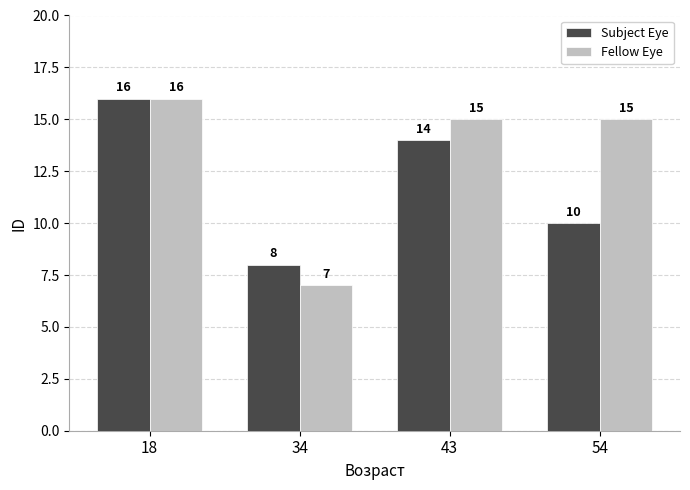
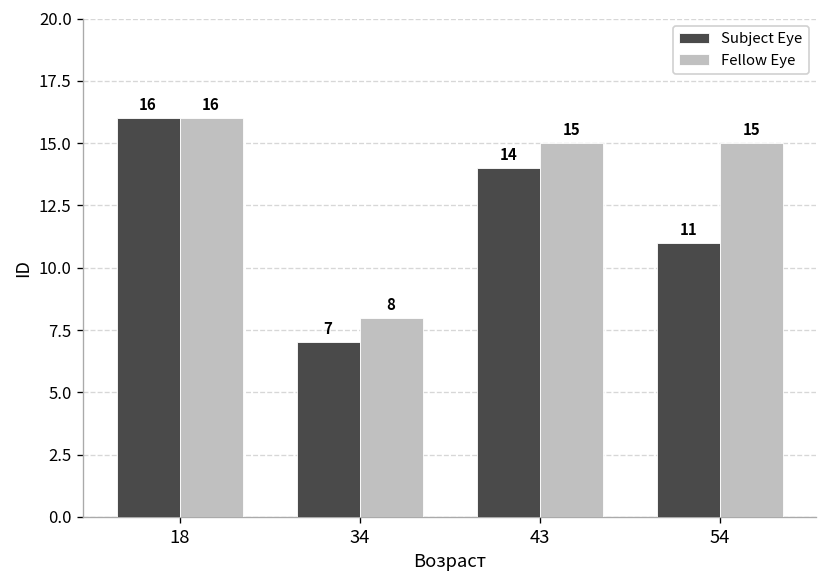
  {
    "Subject Eye": {
      "18": 16,
-     "34": 8,
+     "34": 7,
      "43": 14,
-     "54": 10
+     "54": 11
    },
    "Fellow Eye": {
      "18": 16,
-     "34": 7,
+     "34": 8,
      "43": 15,
      "54": 15
    }
  }
